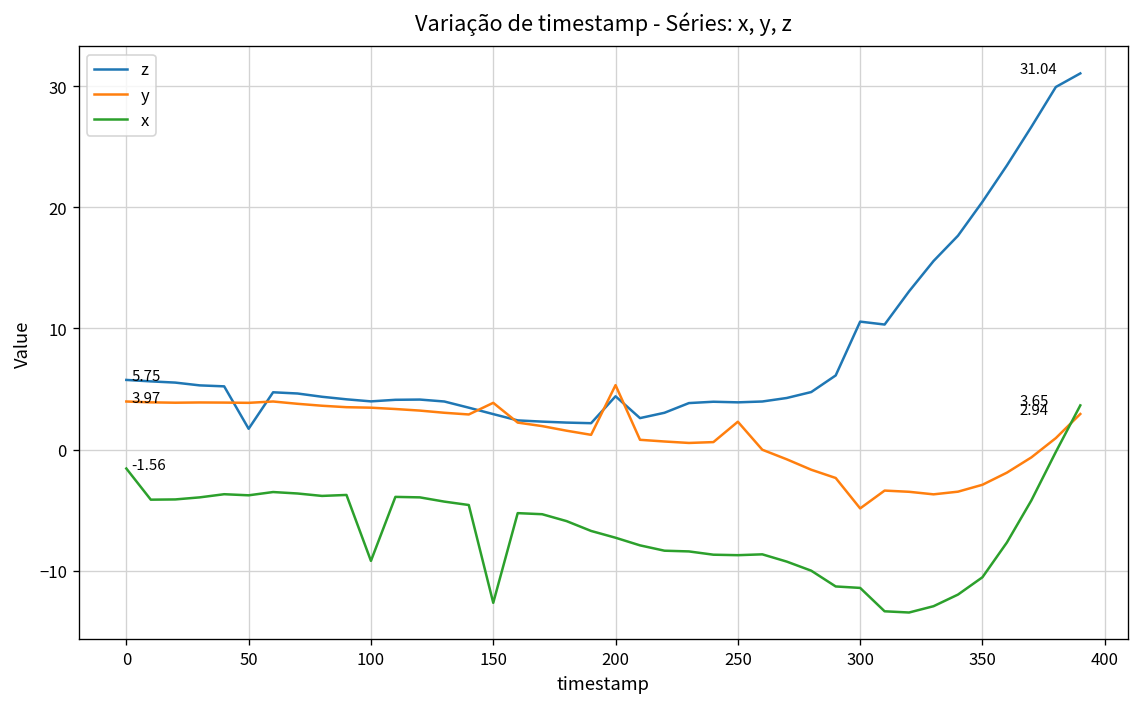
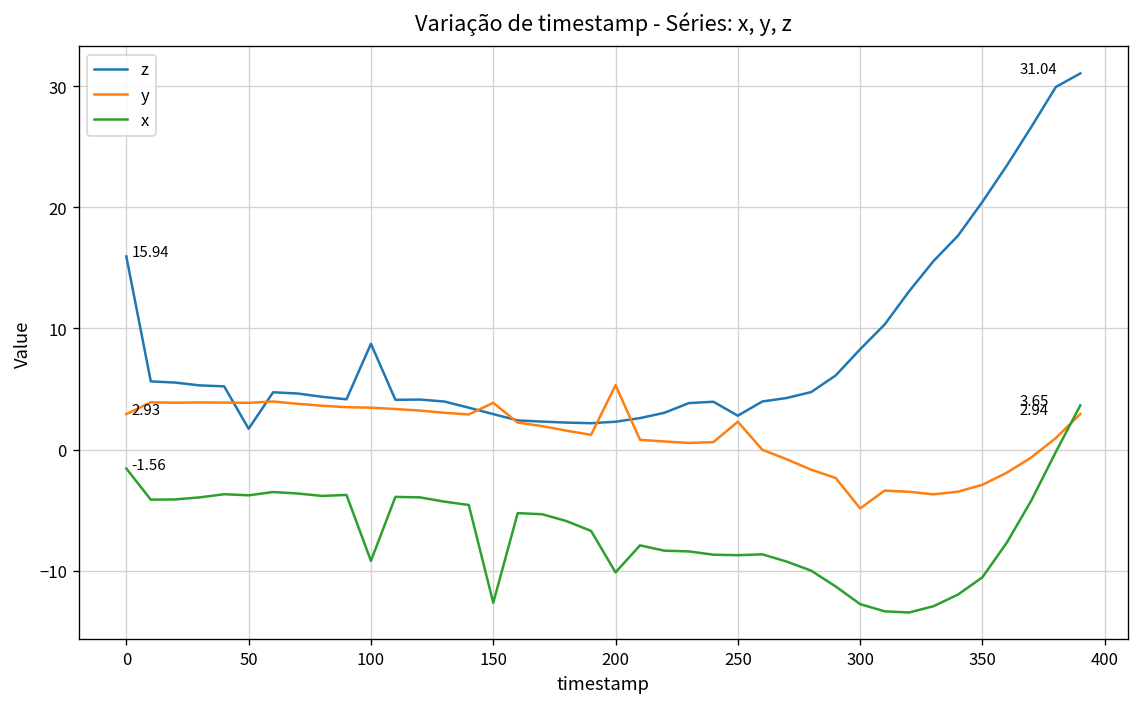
  {
    "z": {
-     "0": 5.75,
-     "100": 4.0,
-     "200": 4.4,
-     "250": 3.9,
-     "300": 10.6
+     "0": 15.94,
+     "100": 8.7,
+     "200": 2.3,
+     "250": 2.8,
+     "300": 8.3
    },
    "y": {
-     "0": 3.97
+     "0": 2.93
    },
    "x": {
      "50": -3.8,
      "100": -9.2,
      "150": -12.6,
-     "200": -7.3,
+     "200": -10.1,
      "250": -8.7,
-     "300": -11.4,
+     "300": -12.8,
      "350": -10.5
    }
  }
